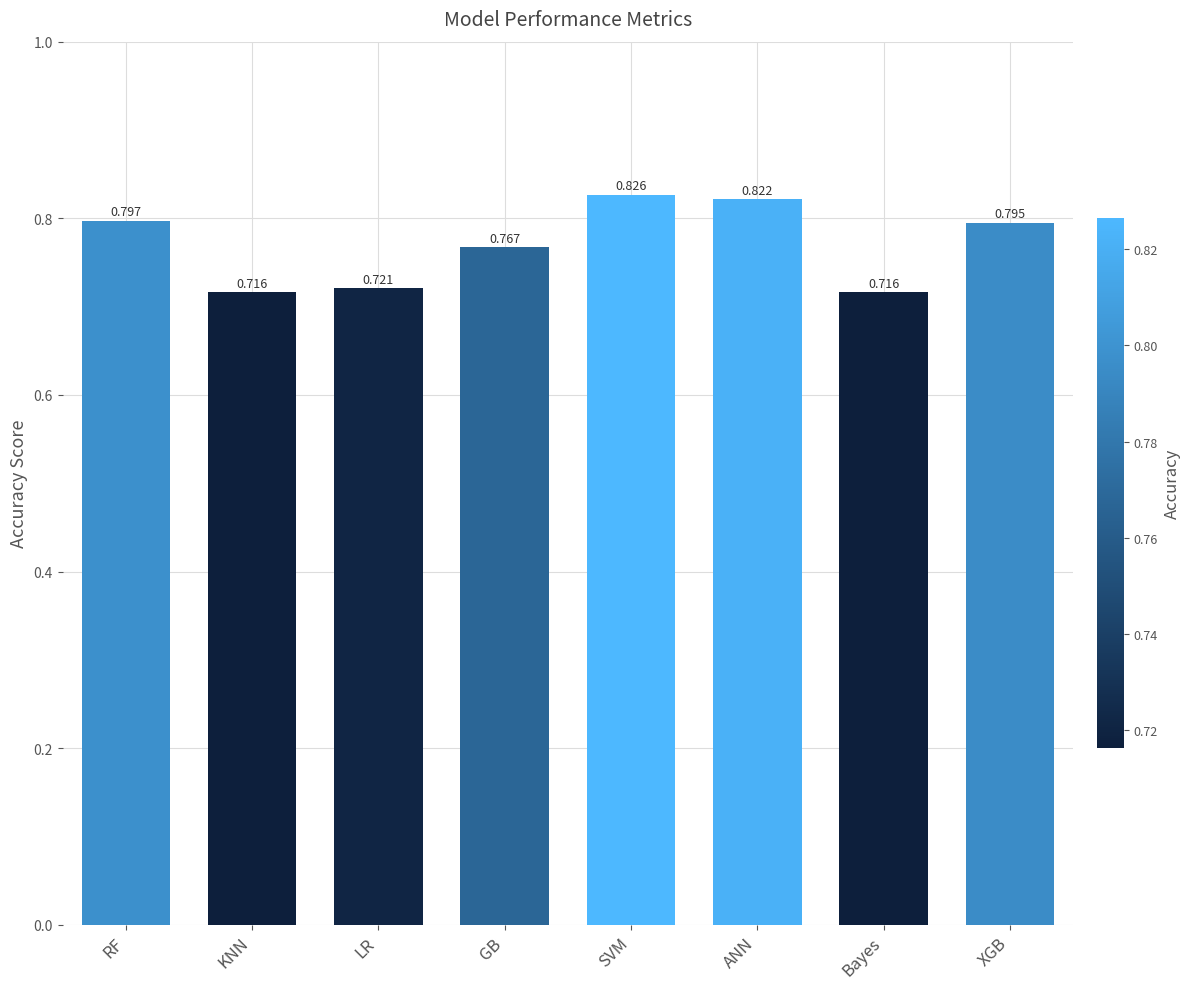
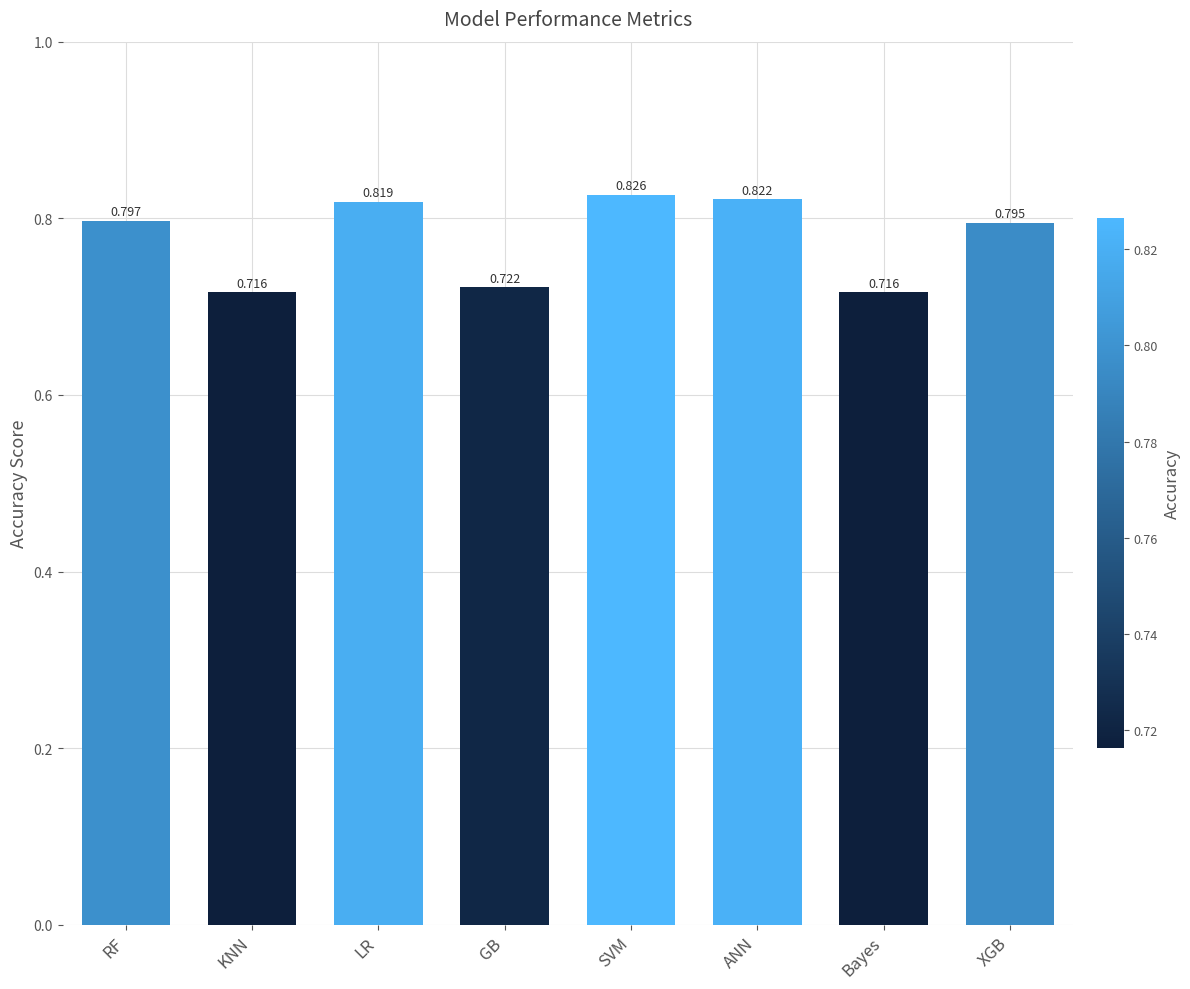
  {
    "RF": 0.797,
    "KNN": 0.716,
-   "LR": 0.721,
-   "GB": 0.767,
+   "LR": 0.819,
+   "GB": 0.722,
    "SVM": 0.826,
    "ANN": 0.822,
    "Bayes": 0.716,
    "XGB": 0.795
  }
